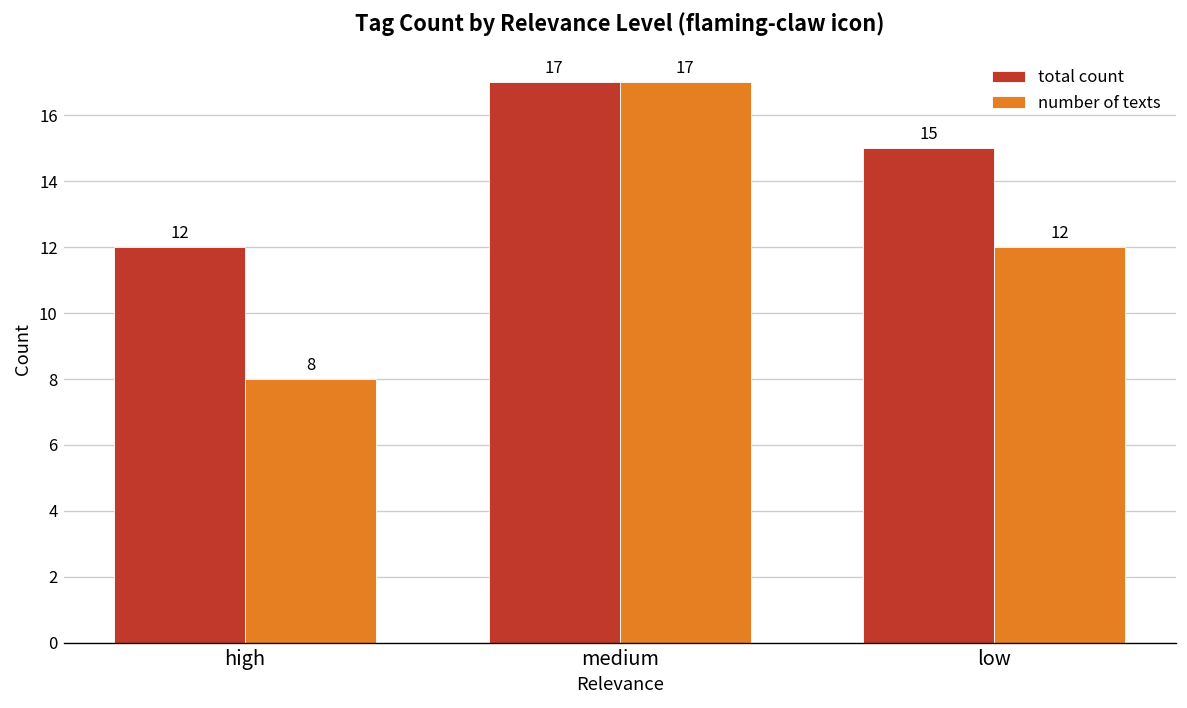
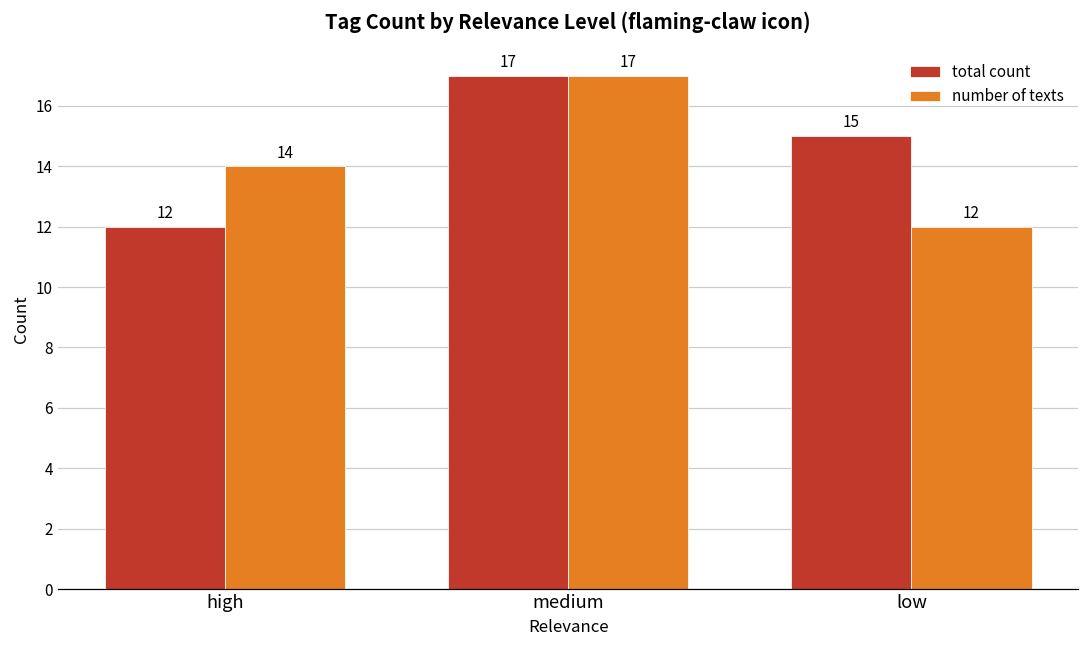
  {
    "total count": {
      "high": 12,
      "medium": 17,
      "low": 15
    },
    "number of texts": {
-     "high": 8,
+     "high": 14,
      "medium": 17,
      "low": 12
    }
  }
